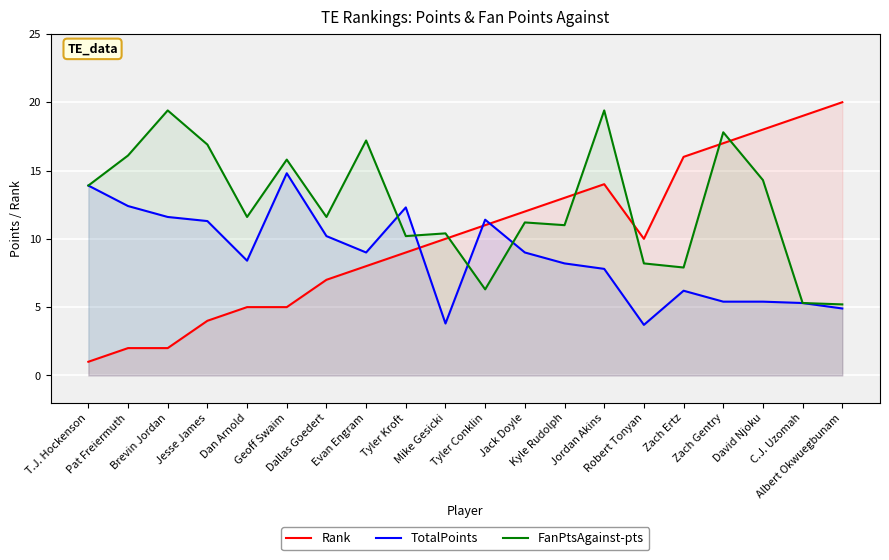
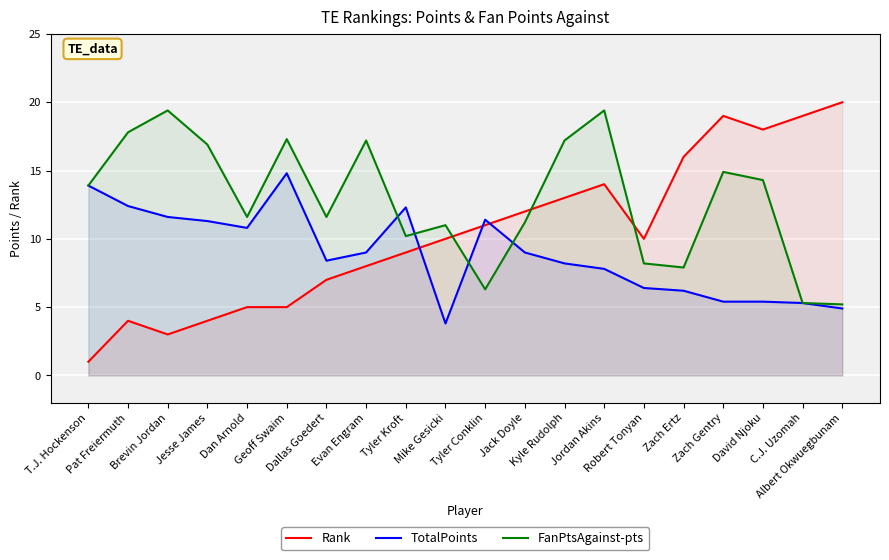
  {
    "Rank": {
      "T.J. Hockenson": 1,
-     "Pat Freiermuth": 2,
-     "Brevin Jordan": 2,
+     "Pat Freiermuth": 4,
+     "Brevin Jordan": 3,
      "Jesse James": 4,
      "Dan Arnold": 5,
      "Geoff Swaim": 5,
      "Dallas Goedert": 7,
      "Evan Engram": 8,
      "Tyler Kroft": 9,
      "Mike Gesicki": 10,
      "Tyler Conklin": 11,
      "Jack Doyle": 12,
      "Kyle Rudolph": 13,
      "Jordan Akins": 14,
      "Robert Tonyan": 10,
      "Zach Ertz": 16,
-     "Zach Gentry": 17,
+     "Zach Gentry": 19,
      "David Njoku": 18,
      "C.J. Uzomah": 19,
      "Albert Okwuegbunam": 20
    },
    "TotalPoints": {
      "Pat Freiermuth": 12.4,
      "Brevin Jordan": 11.6,
      "Jesse James": 11.3,
-     "Dan Arnold": 8.4,
+     "Dan Arnold": 10.8,
      "Geoff Swaim": 14.8,
-     "Dallas Goedert": 10.2,
+     "Dallas Goedert": 8.4,
      "Evan Engram": 9.0,
      "Tyler Kroft": 12.3,
      "Mike Gesicki": 3.8,
      "Tyler Conklin": 11.4,
      "Jack Doyle": 9.0,
      "Kyle Rudolph": 8.2,
      "Jordan Akins": 7.8,
-     "Robert Tonyan": 3.7,
+     "Robert Tonyan": 6.4,
      "Zach Ertz": 6.2,
      "Zach Gentry": 5.4,
      "David Njoku": 5.4,
      "Albert Okwuegbunam": 4.9
    },
    "FanPtsAgainst-pts": {
-     "Pat Freiermuth": 16.1,
+     "Pat Freiermuth": 17.8,
      "Brevin Jordan": 19.4,
      "Jesse James": 16.9,
      "Dan Arnold": 11.6,
-     "Geoff Swaim": 15.8,
+     "Geoff Swaim": 17.3,
      "Dallas Goedert": 11.6,
      "Evan Engram": 17.2,
      "Tyler Kroft": 10.2,
-     "Mike Gesicki": 10.4,
+     "Mike Gesicki": 11.0,
      "Tyler Conklin": 6.3,
      "Jack Doyle": 11.2,
-     "Kyle Rudolph": 11.0,
+     "Kyle Rudolph": 17.2,
      "Jordan Akins": 19.4,
      "Robert Tonyan": 8.2,
      "Zach Ertz": 7.9,
-     "Zach Gentry": 17.8,
+     "Zach Gentry": 14.9,
      "David Njoku": 14.3,
      "Albert Okwuegbunam": 5.2
    }
  }
